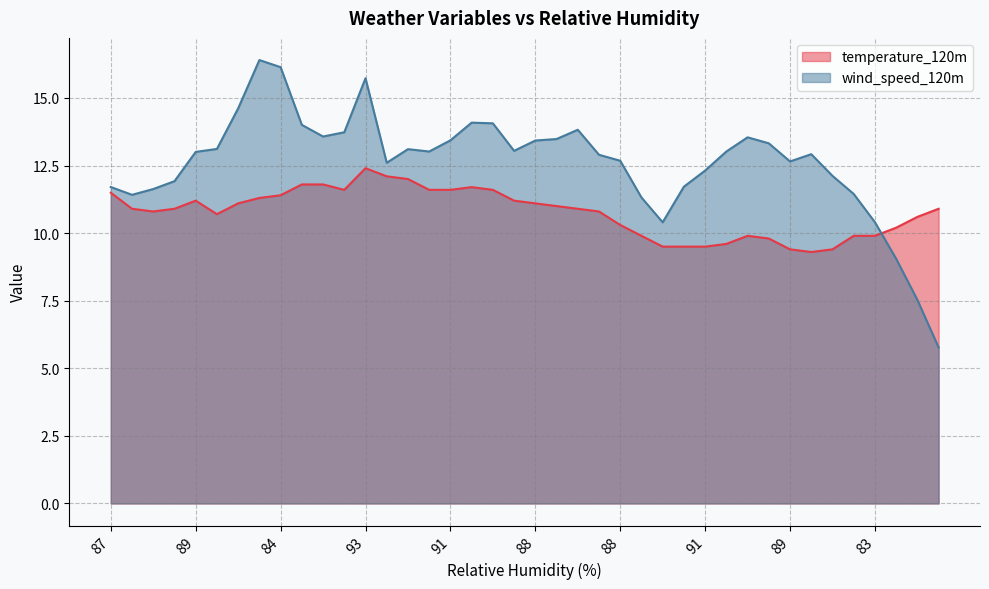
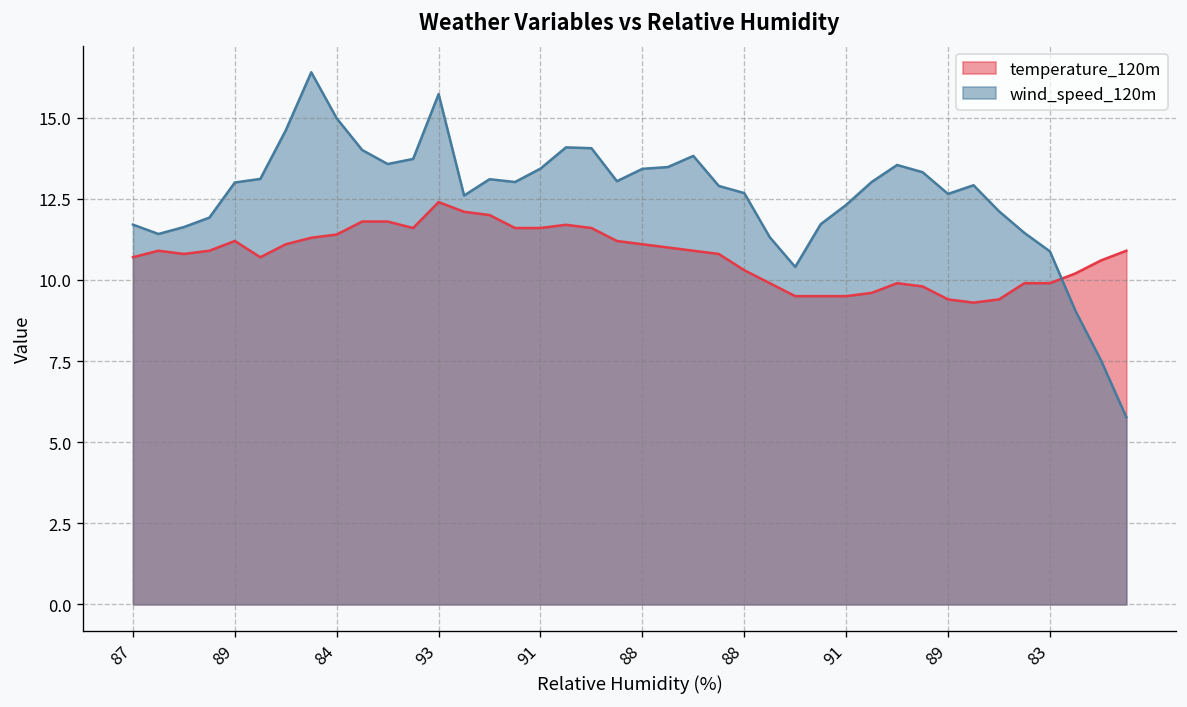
  {
    "temperature_120m": {
-     "87": 11.5,
+     "87": 10.7,
      "84": 11.4,
      "93": 12.4,
      "83": 9.9
    },
    "wind_speed_120m": {
      "87": 11.7,
-     "84": 16.1,
+     "84": 15.0,
      "93": 15.7,
-     "83": 10.4
+     "83": 10.9
    }
  }
